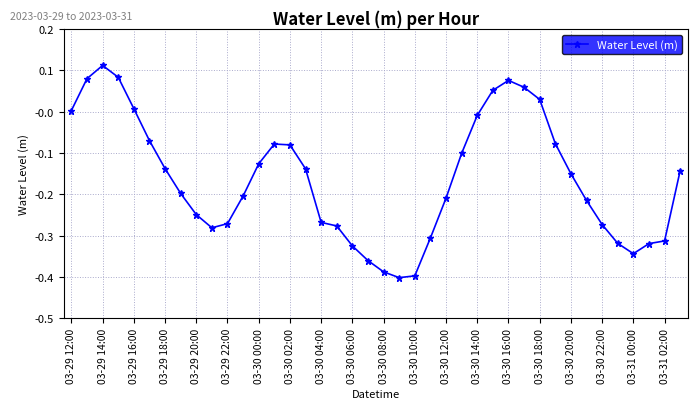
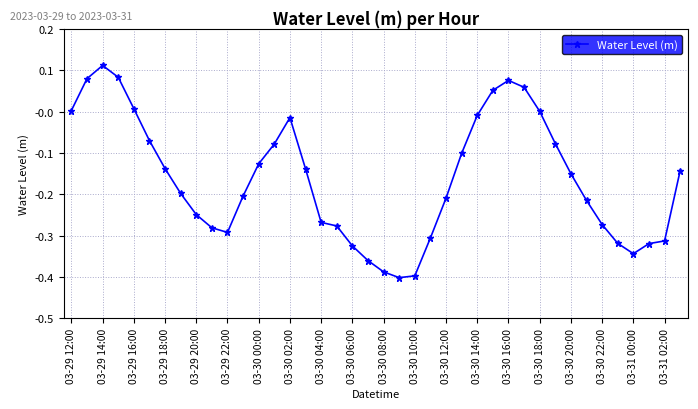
  {
    "03-29 12:00": 0.00,
    "03-29 14:00": 0.11,
    "03-29 16:00": 0.01,
    "03-29 18:00": -0.14,
    "03-29 20:00": -0.25,
-   "03-29 22:00": -0.27,
+   "03-29 22:00": -0.29,
    "03-30 00:00": -0.13,
-   "03-30 02:00": -0.08,
+   "03-30 02:00": -0.01,
    "03-30 04:00": -0.27,
    "03-30 06:00": -0.32,
    "03-30 08:00": -0.39,
    "03-30 10:00": -0.40,
    "03-30 12:00": -0.21,
    "03-30 14:00": -0.01,
    "03-30 16:00": 0.08,
-   "03-30 18:00": 0.03,
+   "03-30 18:00": 0.00,
    "03-30 20:00": -0.15,
    "03-30 22:00": -0.27,
    "03-31 00:00": -0.34,
    "03-31 02:00": -0.31
  }
